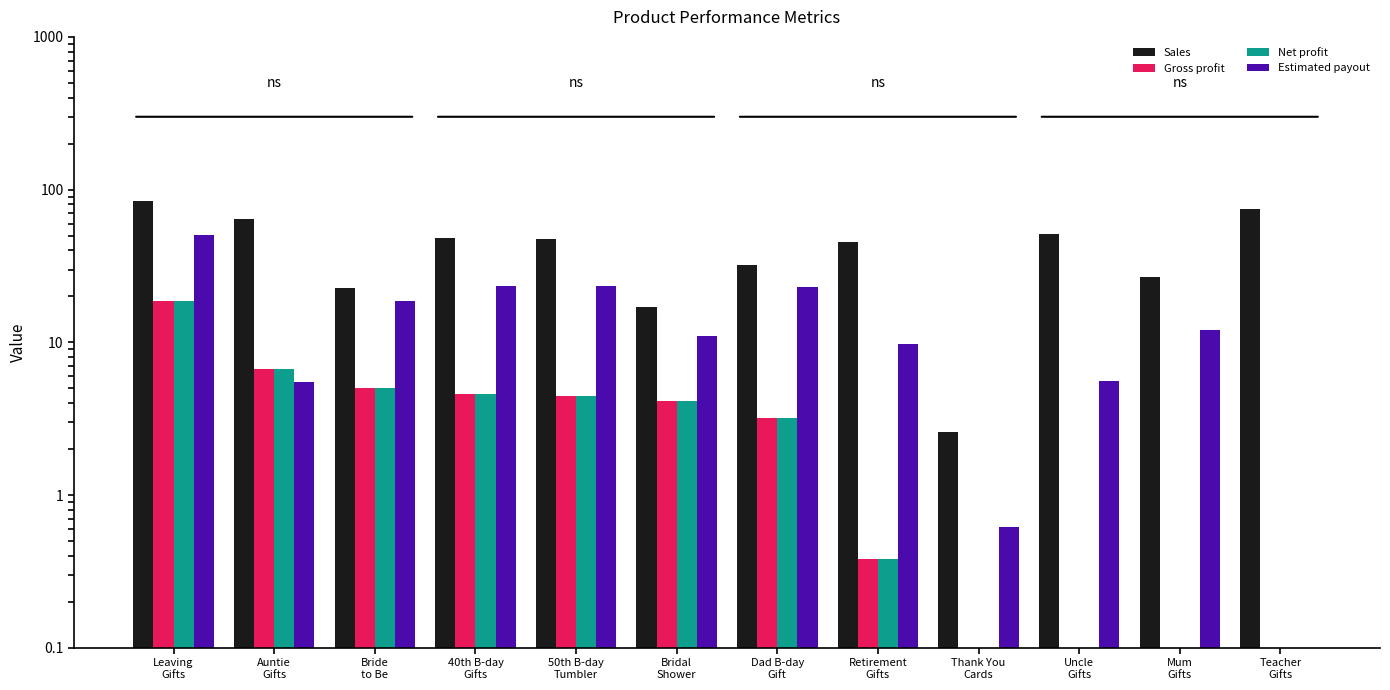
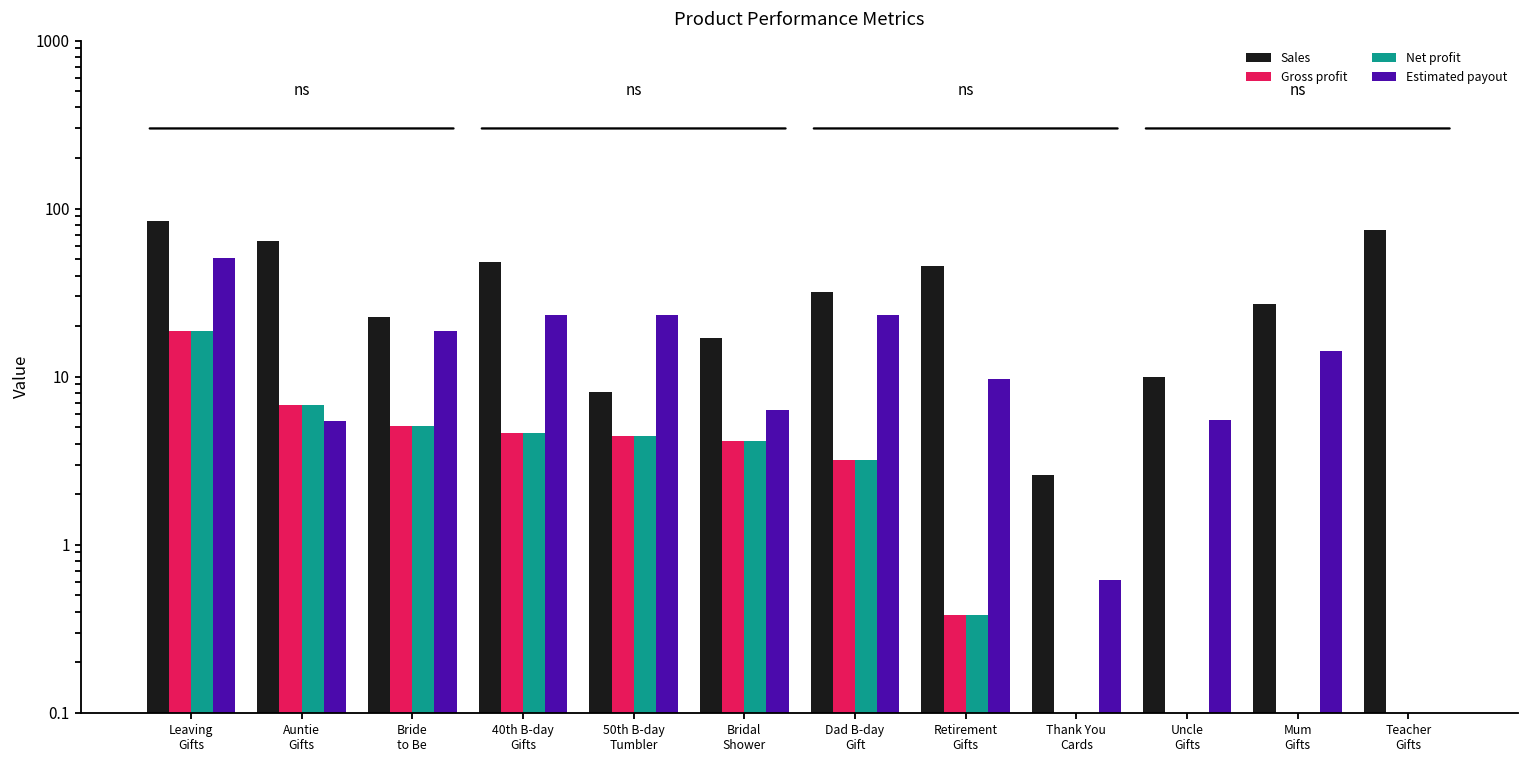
  {
    "Sales": {
      "Leaving Gifts": 80,
      "Auntie Gifts": 64,
      "Bride to Be": 23,
      "40th B-day Gifts": 48,
-     "50th B-day Tumbler": 48,
+     "50th B-day Tumbler": 8,
      "Bridal Shower": 17,
      "Dad B-day Gift": 32,
      "Retirement Gifts": 45,
      "Thank You Cards": 2.6,
-     "Uncle Gifts": 51,
+     "Uncle Gifts": 10,
      "Mum Gifts": 27,
      "Teacher Gifts": 70
    },
    "Gross profit": {
      "Leaving Gifts": 19,
      "Auntie Gifts": 7,
      "Bride to Be": 5.1,
      "40th B-day Gifts": 4.6,
      "50th B-day Tumbler": 4.4,
      "Bridal Shower": 4.1,
      "Dad B-day Gift": 3.2,
      "Retirement Gifts": 0.38,
      "Thank You Cards": 0.1,
      "Uncle Gifts": 0.1,
      "Mum Gifts": 0.1,
      "Teacher Gifts": 0.1
    },
    "Net profit": {
      "Leaving Gifts": 19,
      "Auntie Gifts": 7,
      "Bride to Be": 5.1,
      "40th B-day Gifts": 4.6,
      "50th B-day Tumbler": 4.4,
      "Bridal Shower": 4.1,
      "Dad B-day Gift": 3.2,
      "Retirement Gifts": 0.38,
      "Thank You Cards": 0.1,
      "Uncle Gifts": 0.1,
      "Mum Gifts": 0.1,
      "Teacher Gifts": 0.1
    },
    "Estimated payout": {
      "Leaving Gifts": 51,
      "Auntie Gifts": 5.5,
      "Bride to Be": 19,
      "40th B-day Gifts": 23,
      "50th B-day Tumbler": 23,
-     "Bridal Shower": 11,
+     "Bridal Shower": 6.3,
      "Dad B-day Gift": 23,
      "Retirement Gifts": 10,
      "Thank You Cards": 0.6,
      "Uncle Gifts": 5.6,
-     "Mum Gifts": 12,
+     "Mum Gifts": 14,
      "Teacher Gifts": 0.1
    }
  }
